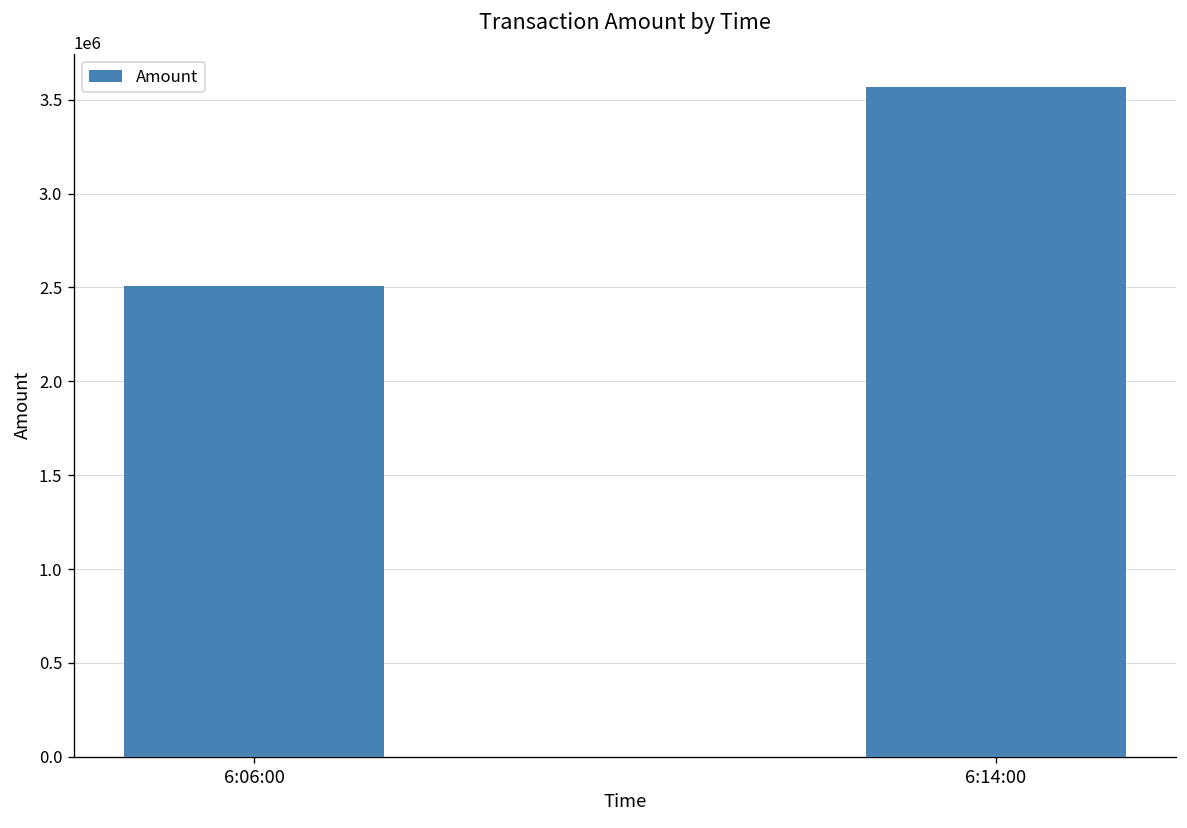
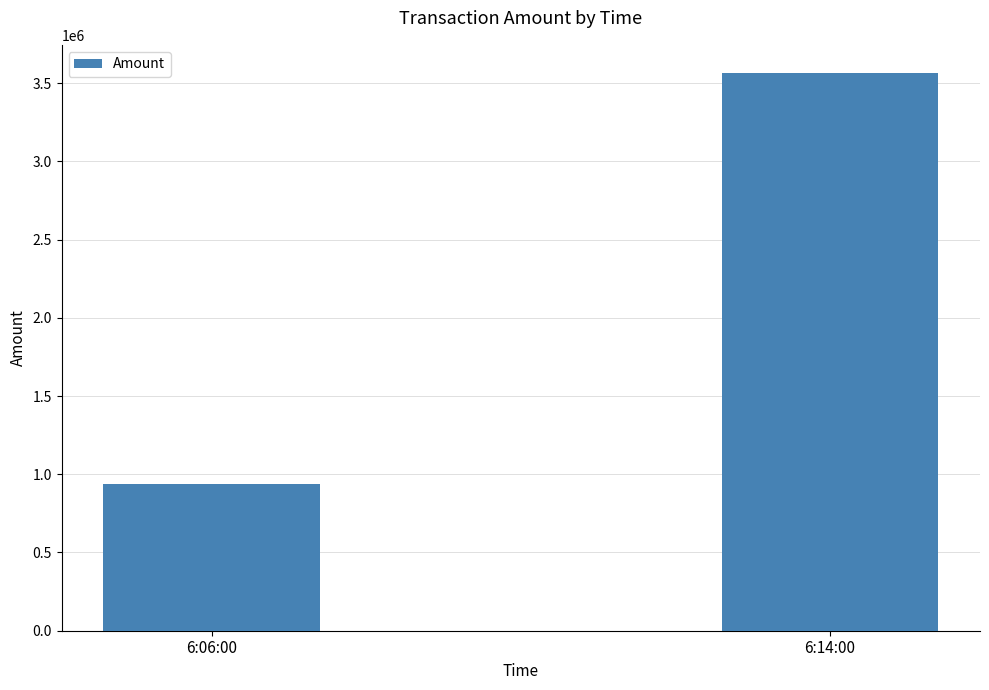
  {
-   "6:06:00": 2510000,
+   "6:06:00": 940000,
    "6:14:00": 3570000
  }
